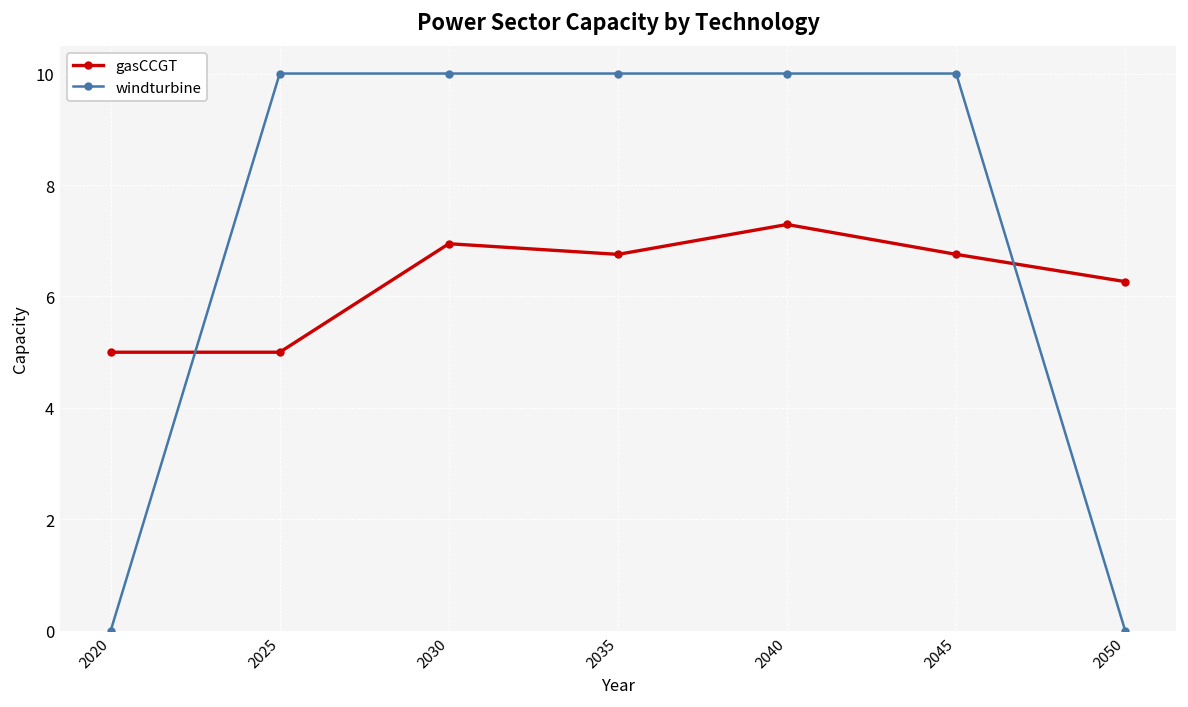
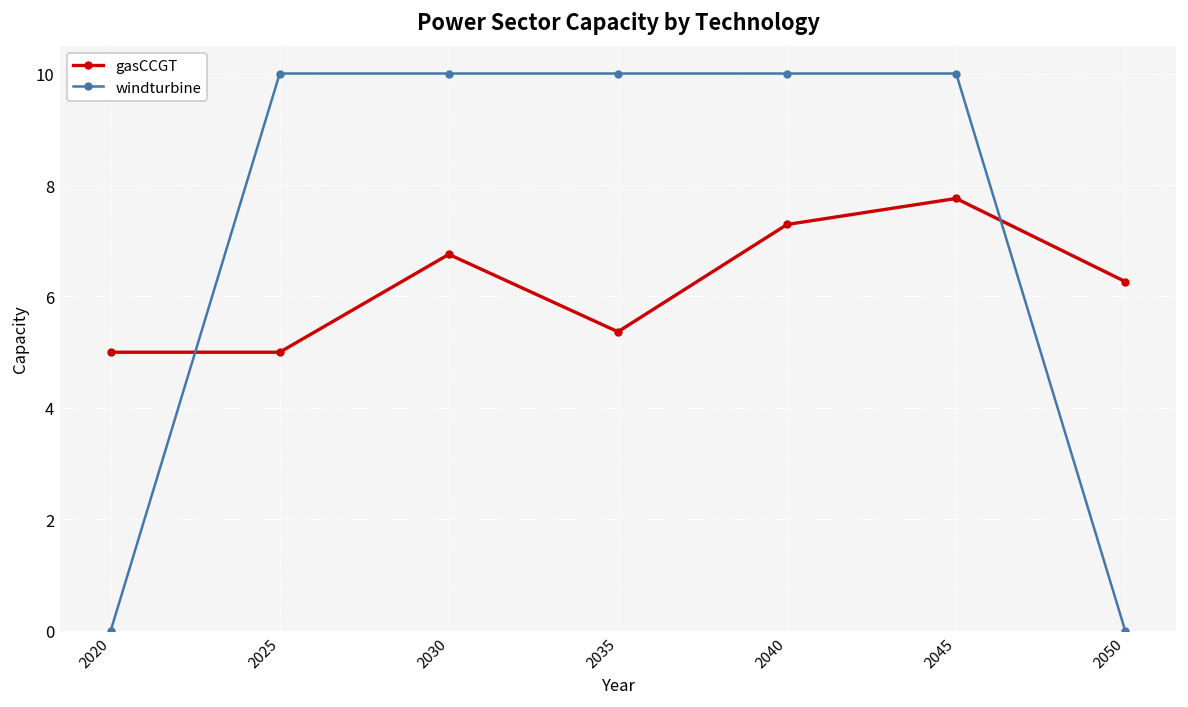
  {
    "gasCCGT": {
      "2020": 5.0,
      "2025": 5.0,
-     "2030": 6.9,
-     "2035": 6.8,
+     "2030": 6.8,
+     "2035": 5.4,
      "2040": 7.3,
-     "2045": 6.8,
+     "2045": 7.8,
      "2050": 6.3
    },
    "windturbine": {
      "2020": 0.0,
      "2025": 10.0,
      "2030": 10.0,
      "2035": 10.0,
      "2040": 10.0,
      "2045": 10.0,
      "2050": 0.0
    }
  }
